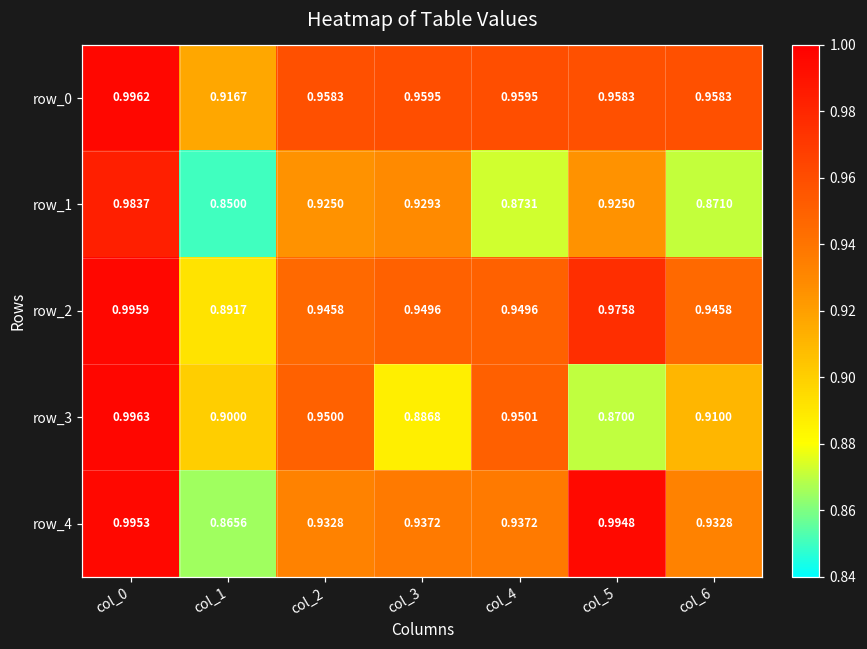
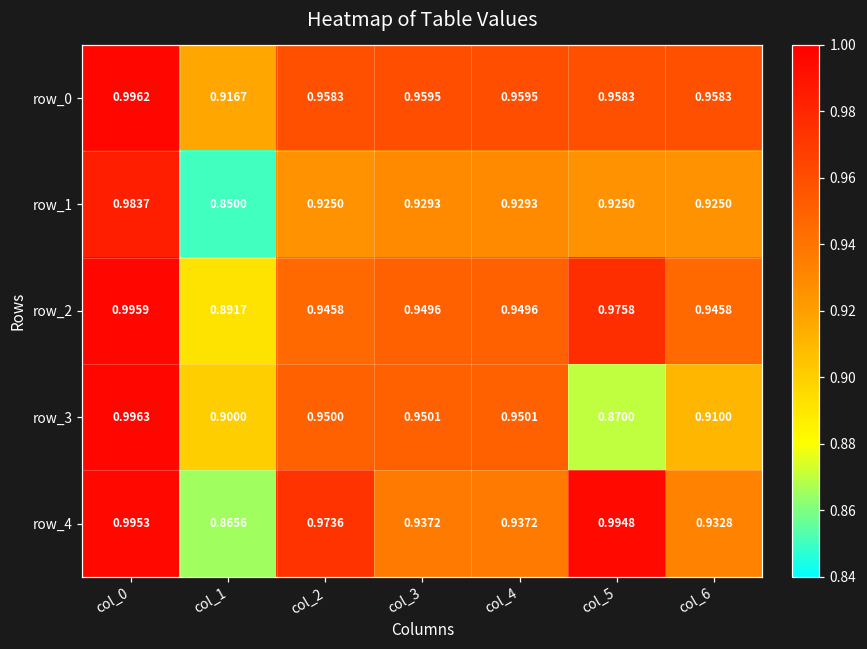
  {
    "row_0": {
      "col_0": 0.9962,
      "col_1": 0.9167,
      "col_2": 0.9583,
      "col_3": 0.9595,
      "col_4": 0.9595,
      "col_5": 0.9583,
      "col_6": 0.9583
    },
    "row_1": {
      "col_0": 0.9837,
      "col_1": 0.8500,
      "col_2": 0.9250,
      "col_3": 0.9293,
-     "col_4": 0.8731,
+     "col_4": 0.9293,
      "col_5": 0.9250,
-     "col_6": 0.8710
+     "col_6": 0.9250
    },
    "row_2": {
      "col_0": 0.9959,
      "col_1": 0.8917,
      "col_2": 0.9458,
      "col_3": 0.9496,
      "col_4": 0.9496,
      "col_5": 0.9758,
      "col_6": 0.9458
    },
    "row_3": {
      "col_0": 0.9963,
      "col_1": 0.9000,
      "col_2": 0.9500,
-     "col_3": 0.8868,
+     "col_3": 0.9501,
      "col_4": 0.9501,
      "col_5": 0.8700,
      "col_6": 0.9100
    },
    "row_4": {
      "col_0": 0.9953,
      "col_1": 0.8656,
-     "col_2": 0.9328,
+     "col_2": 0.9736,
      "col_3": 0.9372,
      "col_4": 0.9372,
      "col_5": 0.9948,
      "col_6": 0.9328
    }
  }
